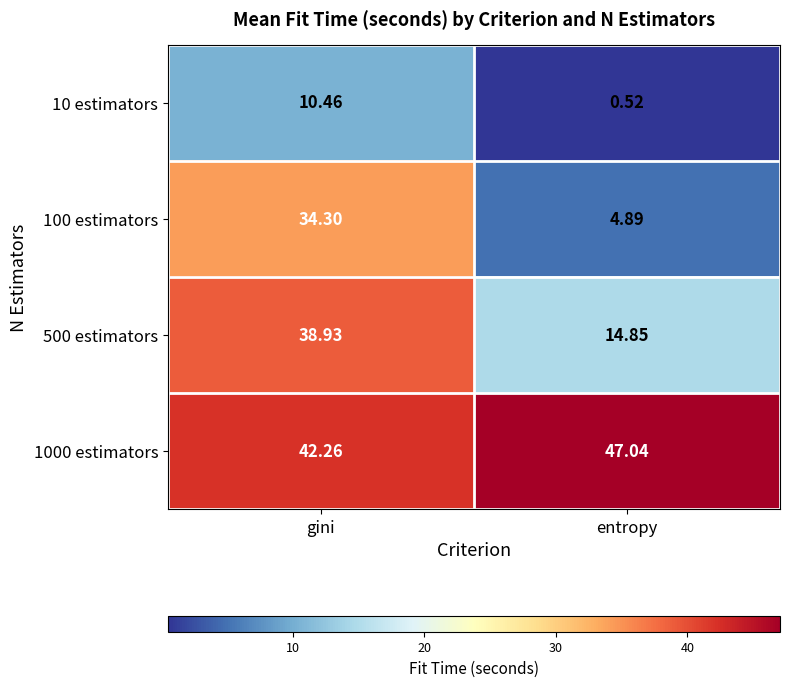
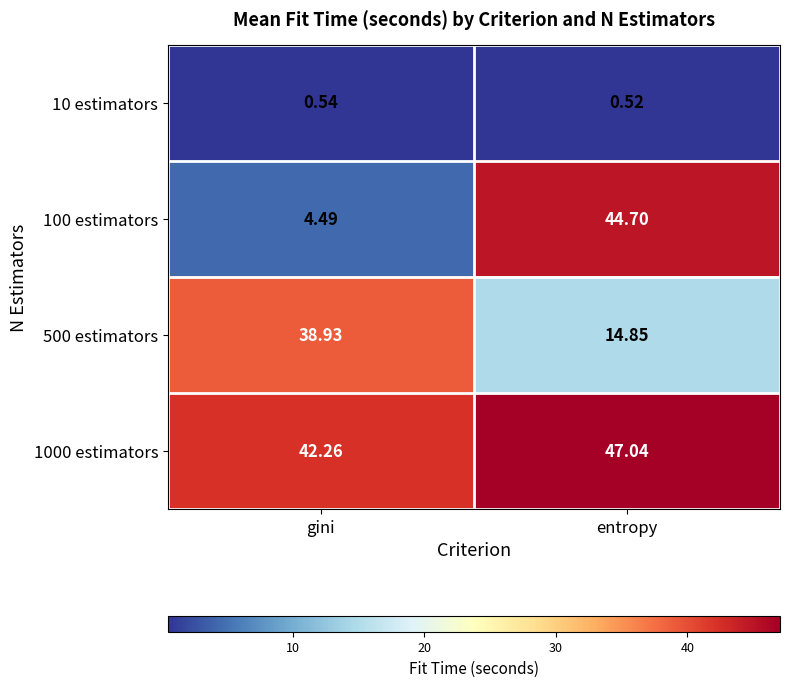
  {
    "10 estimators": {
-     "gini": 10.46,
+     "gini": 0.54,
      "entropy": 0.52
    },
    "100 estimators": {
-     "gini": 34.30,
-     "entropy": 4.89
+     "gini": 4.49,
+     "entropy": 44.70
    },
    "500 estimators": {
      "gini": 38.93,
      "entropy": 14.85
    },
    "1000 estimators": {
      "gini": 42.26,
      "entropy": 47.04
    }
  }
